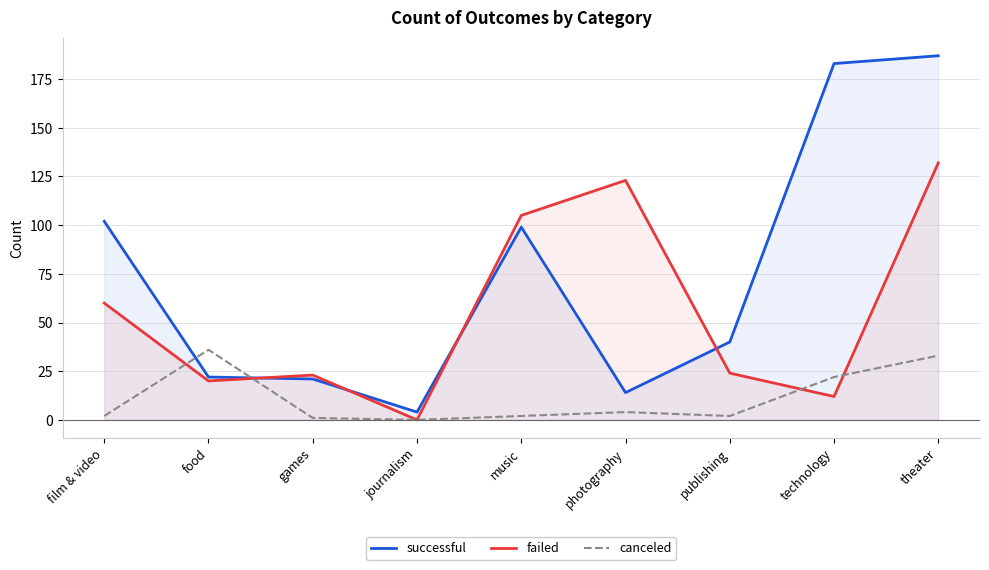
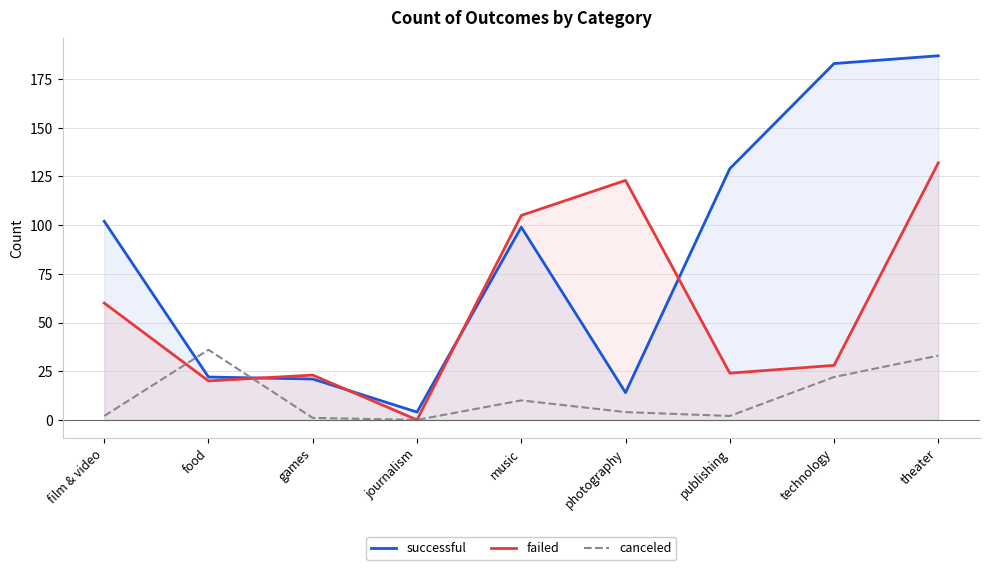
  {
    "successful": {
      "film & video": 102,
      "food": 22,
      "games": 21,
      "journalism": 4,
      "music": 99,
      "photography": 14,
-     "publishing": 40,
+     "publishing": 129,
      "technology": 183,
      "theater": 187
    },
    "failed": {
      "film & video": 60,
      "food": 20,
      "games": 23,
      "music": 105,
      "photography": 123,
      "publishing": 24,
-     "technology": 12,
+     "technology": 28,
      "theater": 132
    },
    "canceled": {
      "film & video": 2,
      "food": 36,
      "games": 1,
-     "music": 2,
+     "music": 10,
      "photography": 4,
      "publishing": 2,
      "technology": 22,
      "theater": 33
    }
  }
